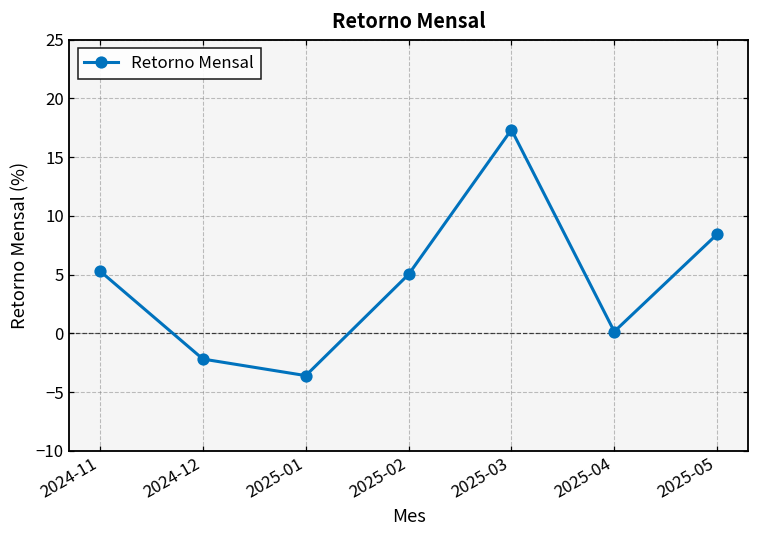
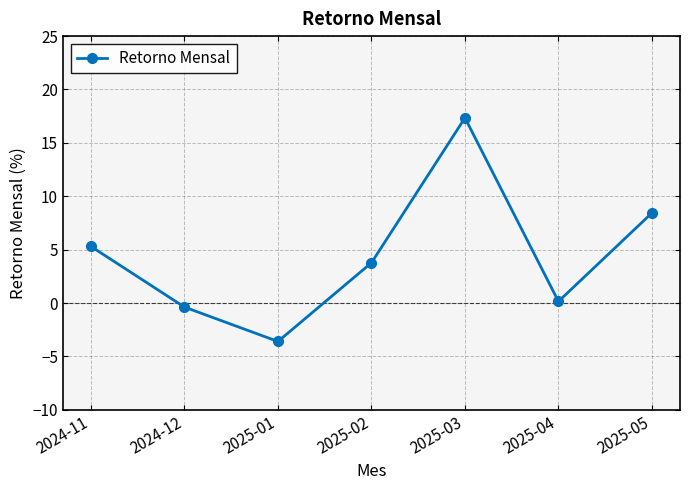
  {
    "2024-11": 5.3,
-   "2024-12": -2.2,
+   "2024-12": -0.4,
    "2025-01": -3.6,
-   "2025-02": 5.0,
+   "2025-02": 3.8,
    "2025-03": 17.3,
    "2025-04": 0.2,
    "2025-05": 8.4
  }
